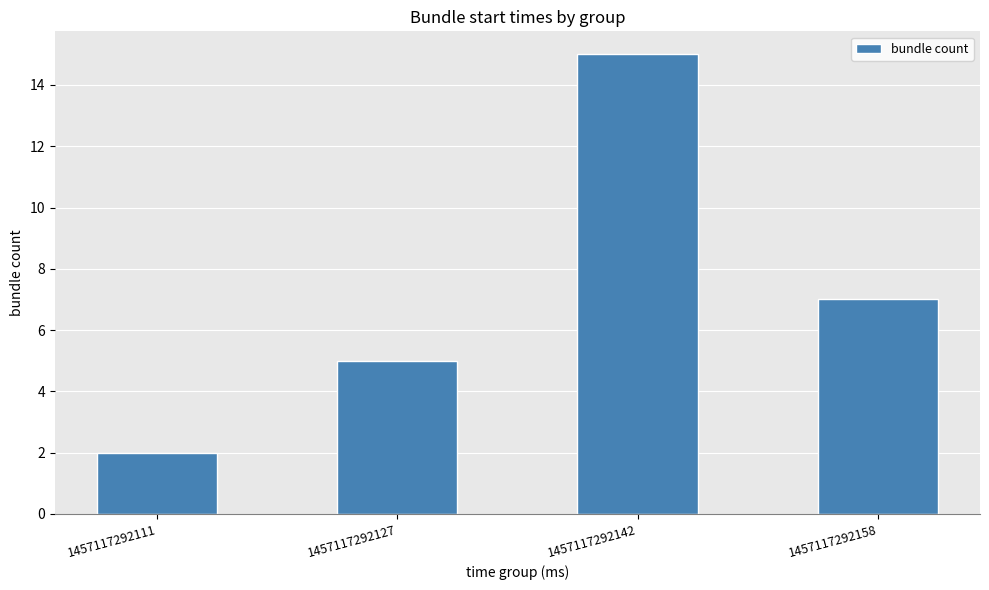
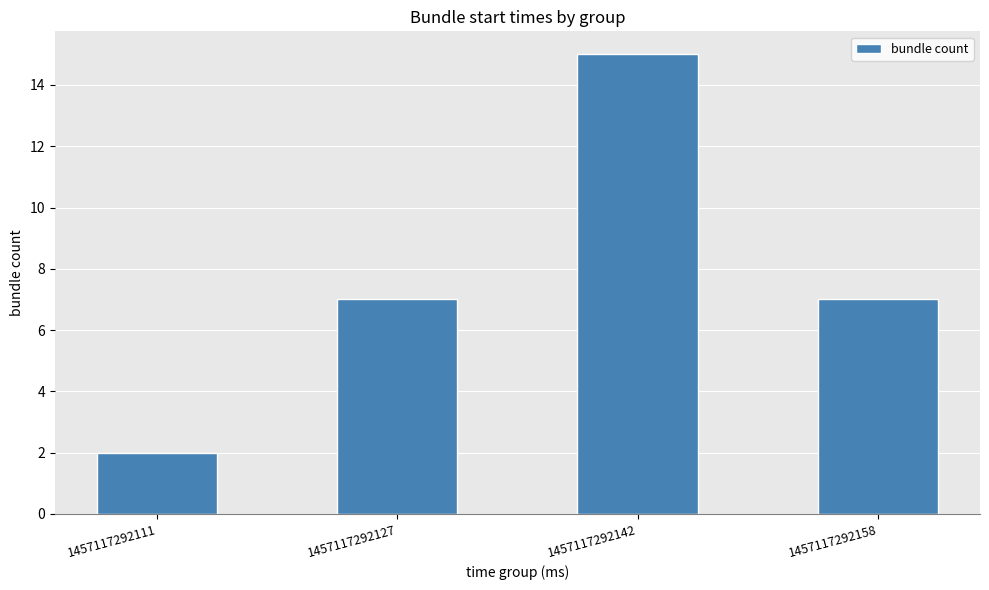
  {
    "1457117292111": 2,
-   "1457117292127": 5,
+   "1457117292127": 7,
    "1457117292142": 15,
    "1457117292158": 7
  }
